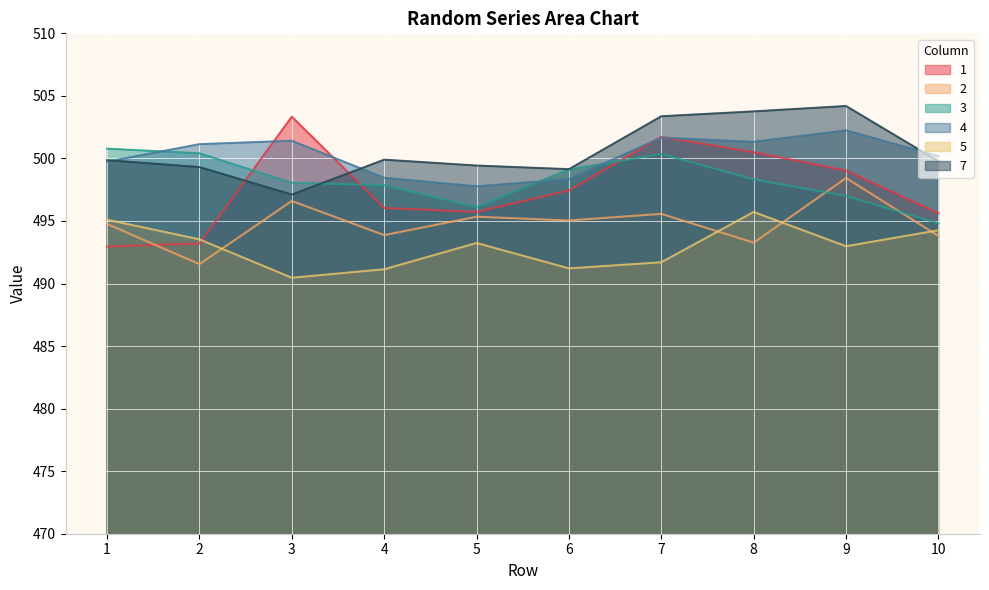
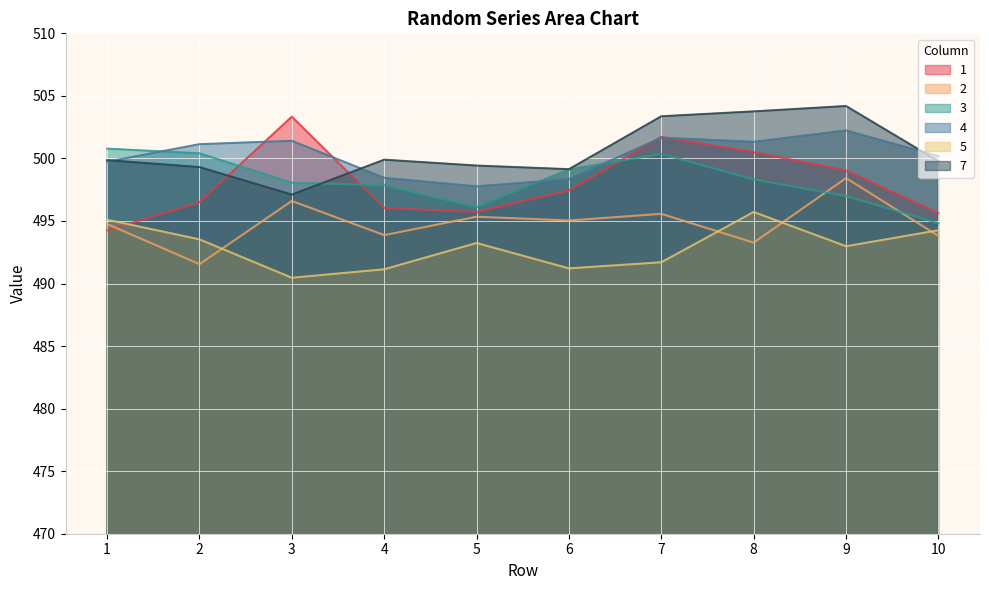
  {
    "1": {
-     "1": 493.0,
-     "2": 493.2,
+     "1": 494.2,
+     "2": 496.5,
      "3": 503.3,
      "4": 496.0,
      "5": 495.7,
      "6": 497.5,
      "8": 500.5,
      "9": 499.0,
      "10": 495.6
    },
    "7": {
      "2": 499.3,
      "3": 497.1,
      "4": 499.9,
      "5": 499.4,
      "7": 503.4,
      "8": 503.8,
      "9": 504.2
    }
  }
